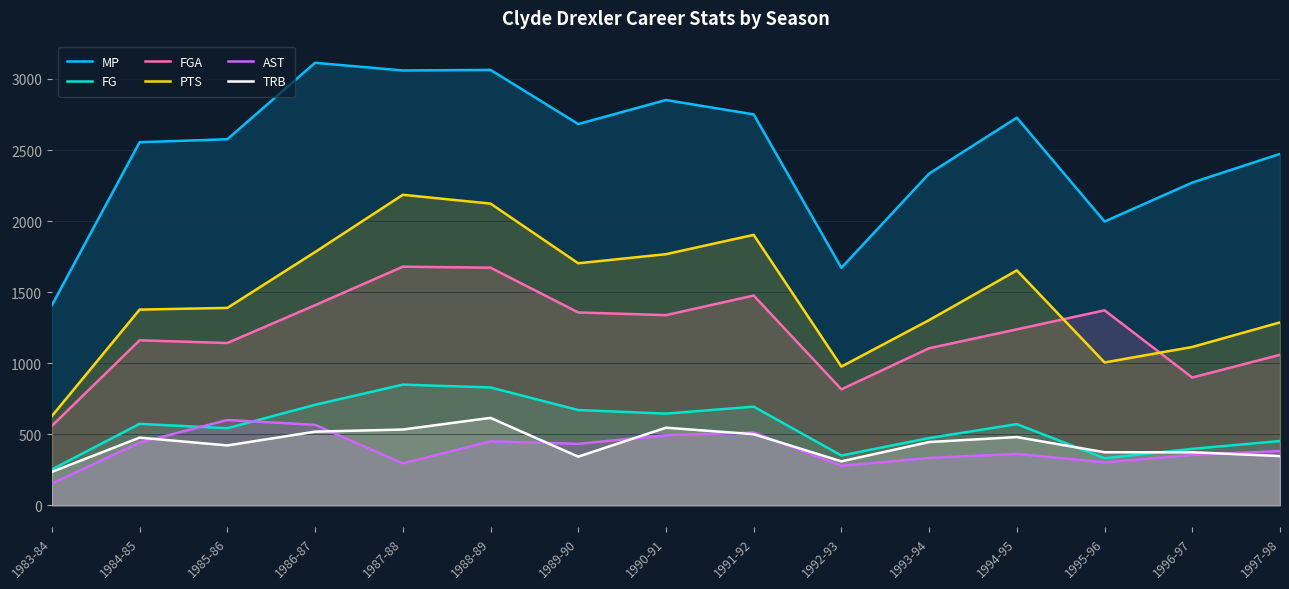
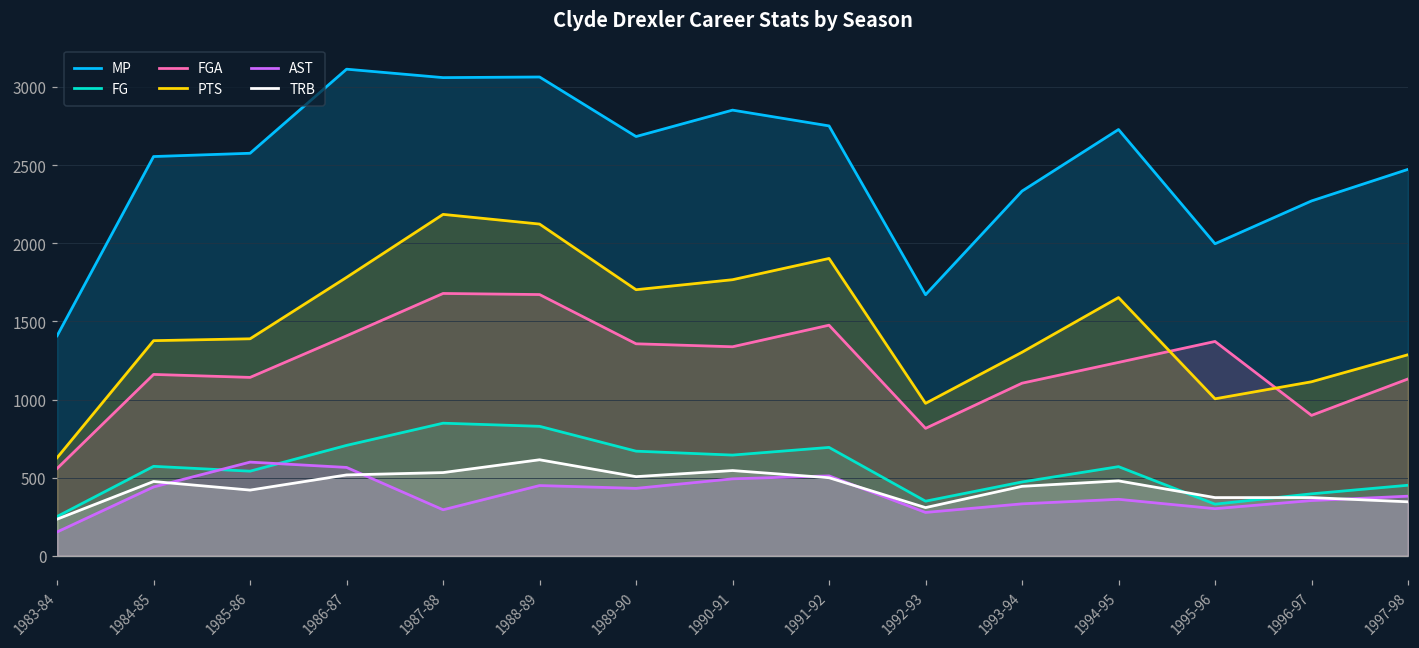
  {
    "MP": {
      "1983-84": 1410,
      "1984-85": 2560,
      "1985-86": 2580,
      "1986-87": 3110,
      "1987-88": 3060,
      "1988-89": 3060,
      "1989-90": 2680,
      "1990-91": 2850,
      "1991-92": 2750,
      "1992-93": 1670,
      "1993-94": 2330,
      "1994-95": 2730,
      "1995-96": 2000,
      "1996-97": 2270,
      "1997-98": 2470
    },
    "FG": {
      "1984-85": 570,
      "1985-86": 540,
      "1986-87": 710,
      "1987-88": 850,
      "1988-89": 830,
      "1989-90": 670,
      "1990-91": 650,
      "1991-92": 690,
      "1992-93": 350,
      "1993-94": 470,
      "1994-95": 570,
      "1995-96": 330,
      "1996-97": 400,
      "1997-98": 450
    },
    "FGA": {
      "1983-84": 560,
      "1984-85": 1160,
      "1985-86": 1140,
      "1986-87": 1410,
      "1987-88": 1680,
      "1988-89": 1670,
      "1989-90": 1360,
      "1990-91": 1340,
      "1991-92": 1480,
      "1992-93": 820,
      "1993-94": 1110,
      "1994-95": 1240,
      "1995-96": 1370,
      "1996-97": 900,
-     "1997-98": 1060
+     "1997-98": 1130
    },
    "PTS": {
      "1983-84": 630,
      "1984-85": 1380,
      "1985-86": 1390,
      "1986-87": 1780,
      "1987-88": 2190,
      "1988-89": 2120,
      "1989-90": 1700,
      "1990-91": 1770,
      "1991-92": 1900,
      "1992-93": 980,
      "1993-94": 1300,
      "1994-95": 1650,
      "1995-96": 1010,
      "1996-97": 1110,
      "1997-98": 1290
    },
    "AST": {
      "1983-84": 150,
      "1984-85": 440,
      "1985-86": 600,
      "1986-87": 570,
      "1987-88": 300,
      "1988-89": 450,
      "1989-90": 430,
      "1990-91": 490,
      "1992-93": 280,
      "1993-94": 330,
      "1994-95": 360,
      "1995-96": 300,
      "1996-97": 350,
      "1997-98": 380
    },
    "TRB": {
      "1984-85": 480,
      "1985-86": 420,
      "1986-87": 520,
      "1987-88": 530,
      "1988-89": 620,
-     "1989-90": 340,
+     "1989-90": 510,
      "1990-91": 550,
      "1992-93": 310,
      "1993-94": 450,
      "1994-95": 480,
      "1995-96": 370,
      "1996-97": 370,
      "1997-98": 350
    }
  }
